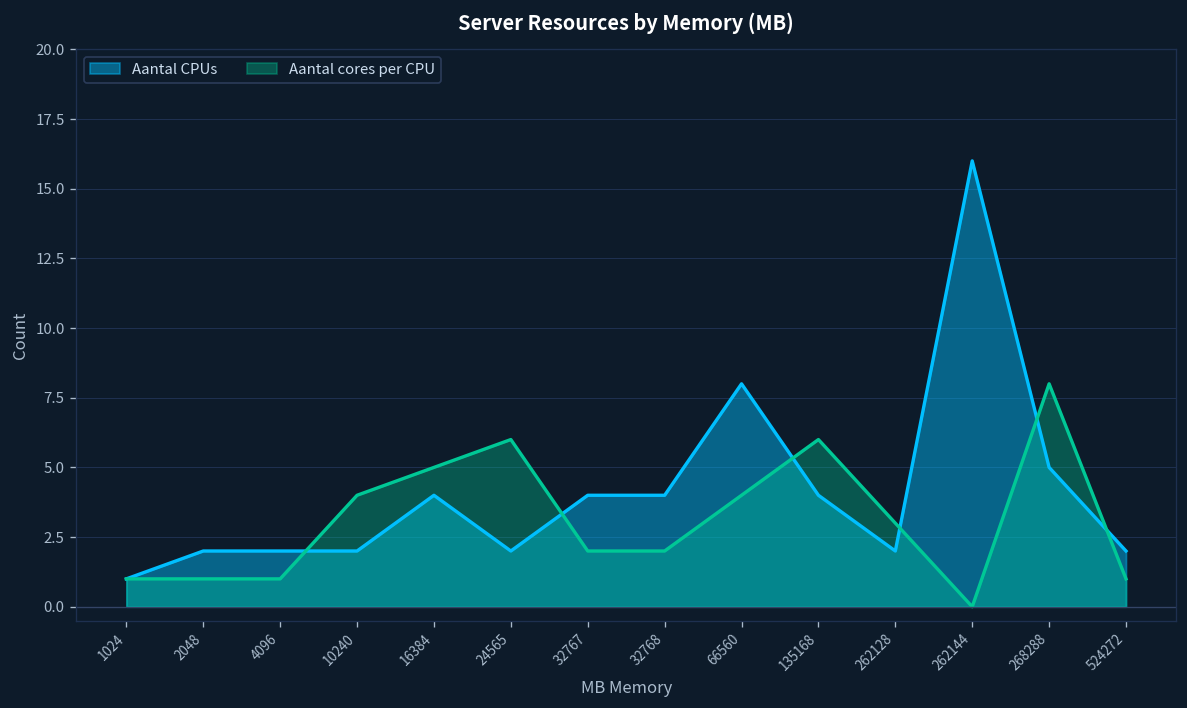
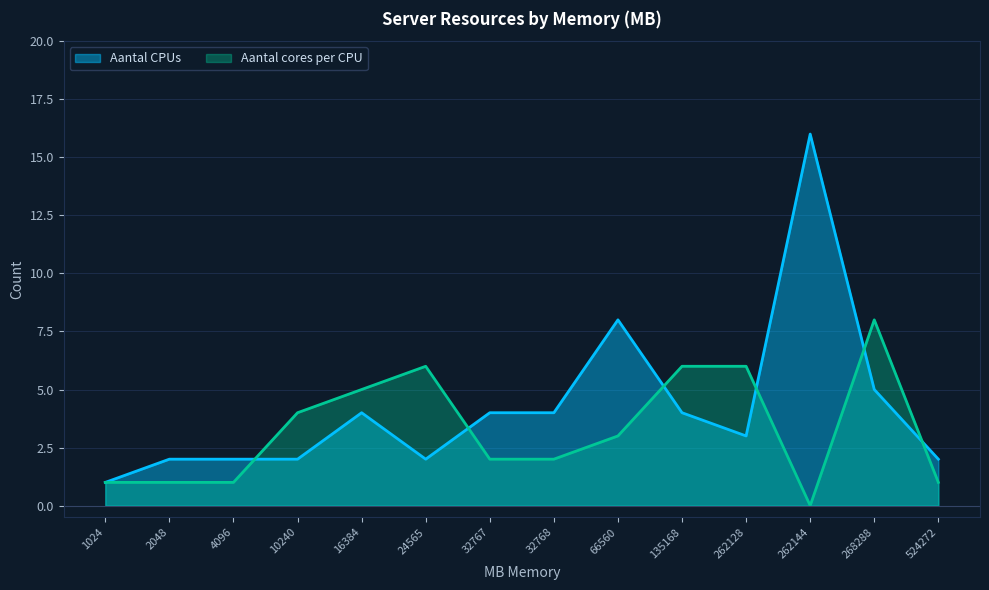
  {
    "Aantal CPUs": {
      "2048": 2,
      "4096": 2,
      "10240": 2,
      "16384": 4,
      "24565": 2,
      "32767": 4,
      "32768": 4,
      "66560": 8,
      "135168": 4,
-     "262128": 2,
+     "262128": 3,
      "262144": 16,
      "268288": 5,
      "524272": 2
    },
    "Aantal cores per CPU": {
      "2048": 1,
      "4096": 1,
      "10240": 4,
      "16384": 5,
      "24565": 6,
      "32767": 2,
      "32768": 2,
-     "66560": 4,
+     "66560": 3,
      "135168": 6,
-     "262128": 3,
+     "262128": 6,
      "262144": 0,
      "268288": 8,
      "524272": 1
    }
  }
